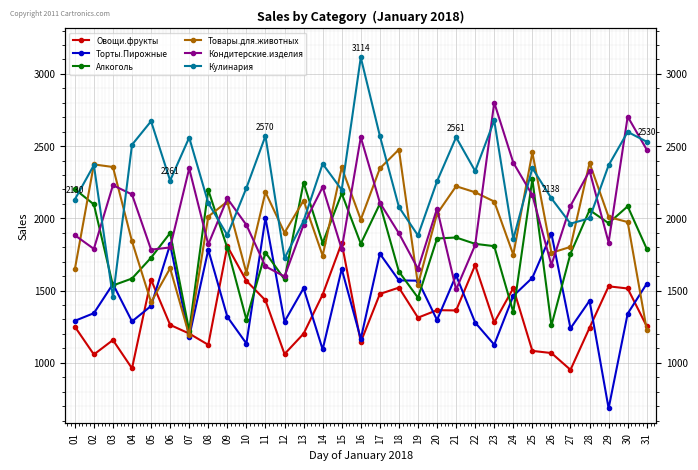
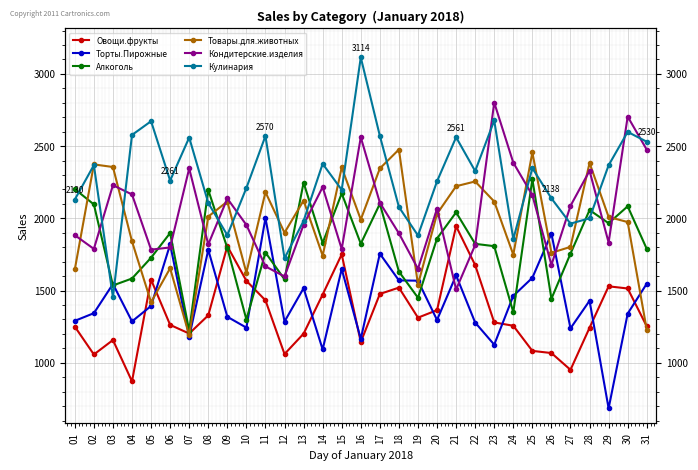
  {
    "Овощи.фрукты": {
      "01": 1250,
      "02": 1060,
      "03": 1160,
-     "04": 960,
+     "04": 870,
      "05": 1580,
      "06": 1260,
-     "08": 1120,
+     "08": 1330,
      "10": 1570,
      "11": 1430,
      "12": 1060,
      "13": 1200,
      "14": 1470,
-     "15": 1830,
+     "15": 1750,
      "16": 1140,
      "17": 1480,
      "18": 1520,
      "19": 1310,
      "20": 1360,
-     "21": 1360,
+     "21": 1950,
      "22": 1680,
      "23": 1280,
-     "24": 1520,
+     "24": 1260,
      "25": 1080,
      "26": 1070,
      "27": 950,
      "28": 1240,
      "29": 1530,
      "30": 1510,
      "31": 1250
    },
    "Торты.Пирожные": {
      "01": 1290,
      "02": 1340,
      "04": 1290,
      "05": 1390,
      "06": 1820,
      "08": 1780,
      "09": 1320,
-     "10": 1130,
+     "10": 1240,
      "11": 2000,
      "12": 1290,
      "13": 1520,
      "14": 1090,
      "15": 1650,
      "16": 1170,
      "17": 1760,
      "18": 1570,
      "19": 1570,
      "20": 1300,
      "21": 1610,
      "22": 1280,
      "23": 1130,
      "24": 1460,
      "25": 1590,
      "26": 1890,
      "27": 1240,
      "28": 1430,
      "29": 680,
      "30": 1340,
      "31": 1550
    },
    "Алкоголь": {
      "02": 2100,
      "04": 1580,
      "05": 1730,
      "06": 1900,
      "07": 1220,
      "08": 2200,
      "10": 1300,
      "11": 1760,
      "12": 1580,
      "13": 2250,
      "14": 1830,
      "15": 2170,
      "16": 1820,
      "18": 1630,
      "19": 1450,
      "20": 1860,
-     "21": 1870,
+     "21": 2040,
      "23": 1810,
      "24": 1350,
      "25": 2270,
-     "26": 1260,
+     "26": 1440,
      "27": 1760,
      "28": 2060,
      "29": 1970,
      "30": 2080,
      "31": 1790
    },
    "Товары.для.животных": {
      "01": 1650,
      "03": 2360,
      "04": 1840,
      "05": 1420,
      "06": 1650,
      "08": 2010,
      "09": 2120,
      "10": 1620,
      "11": 2180,
      "12": 1900,
      "13": 2120,
      "14": 1740,
      "15": 2350,
      "16": 1990,
      "17": 2350,
      "18": 2480,
      "19": 1540,
      "20": 2030,
      "21": 2220,
-     "22": 2180,
+     "22": 2260,
      "23": 2120,
      "24": 1750,
      "25": 2460,
      "26": 1760,
      "27": 1800,
      "28": 2380,
      "29": 2010,
      "30": 1970,
      "31": 1230
    },
    "Кондитерские.изделия": {
      "01": 1880,
      "02": 1790,
      "03": 2230,
      "04": 2170,
      "05": 1780,
      "06": 1800,
      "07": 2350,
      "08": 1820,
      "09": 2140,
      "10": 1950,
      "11": 1670,
      "12": 1600,
      "13": 1960,
      "14": 2220,
      "15": 1790,
      "16": 2560,
      "18": 1900,
      "19": 1650,
      "20": 2070,
      "21": 1510,
      "23": 2800,
      "24": 2390,
      "25": 2160,
      "26": 1680,
      "27": 2090,
      "28": 2330,
      "29": 1830,
      "30": 2700,
      "31": 2480
    },
    "Кулинария": {
      "03": 1450,
-     "04": 2510,
+     "04": 2580,
      "05": 2670,
      "07": 2560,
      "08": 2110,
      "09": 1880,
      "10": 2210,
      "12": 1720,
      "13": 1980,
      "14": 2380,
      "15": 2200,
      "17": 2570,
      "18": 2080,
      "19": 1880,
      "20": 2260,
      "22": 2330,
      "23": 2680,
      "24": 1860,
      "25": 2350,
      "27": 1960,
      "28": 2000,
      "29": 2370,
      "30": 2600
    }
  }
